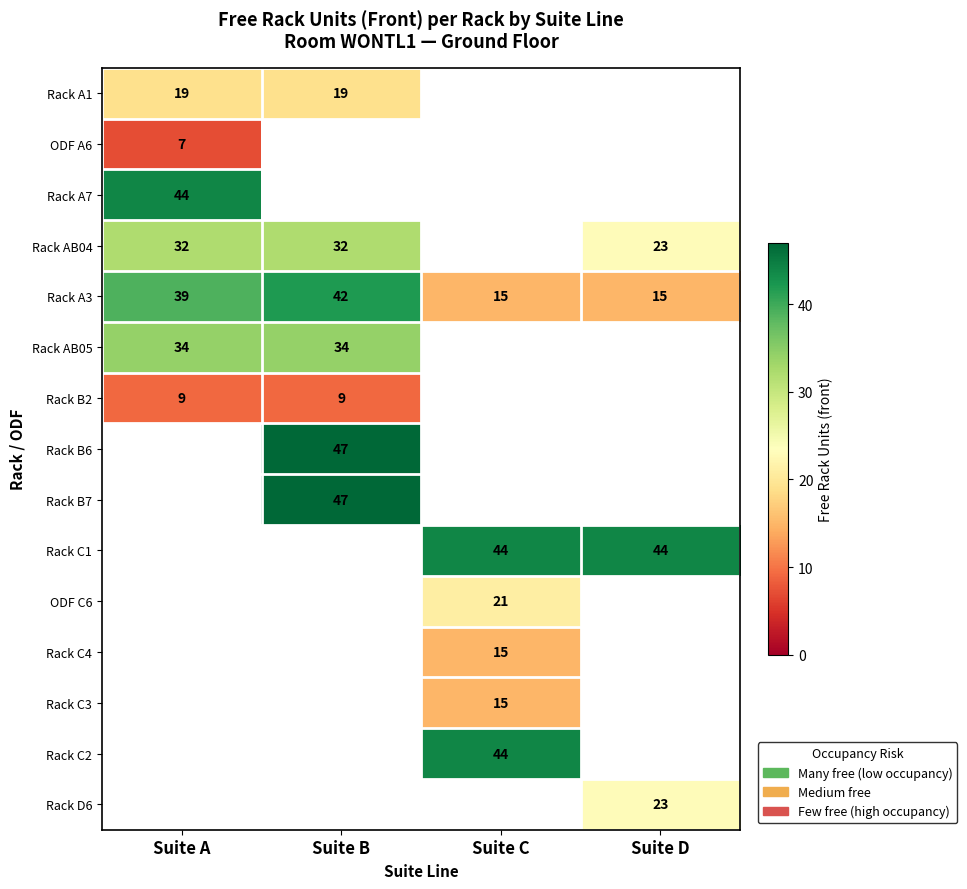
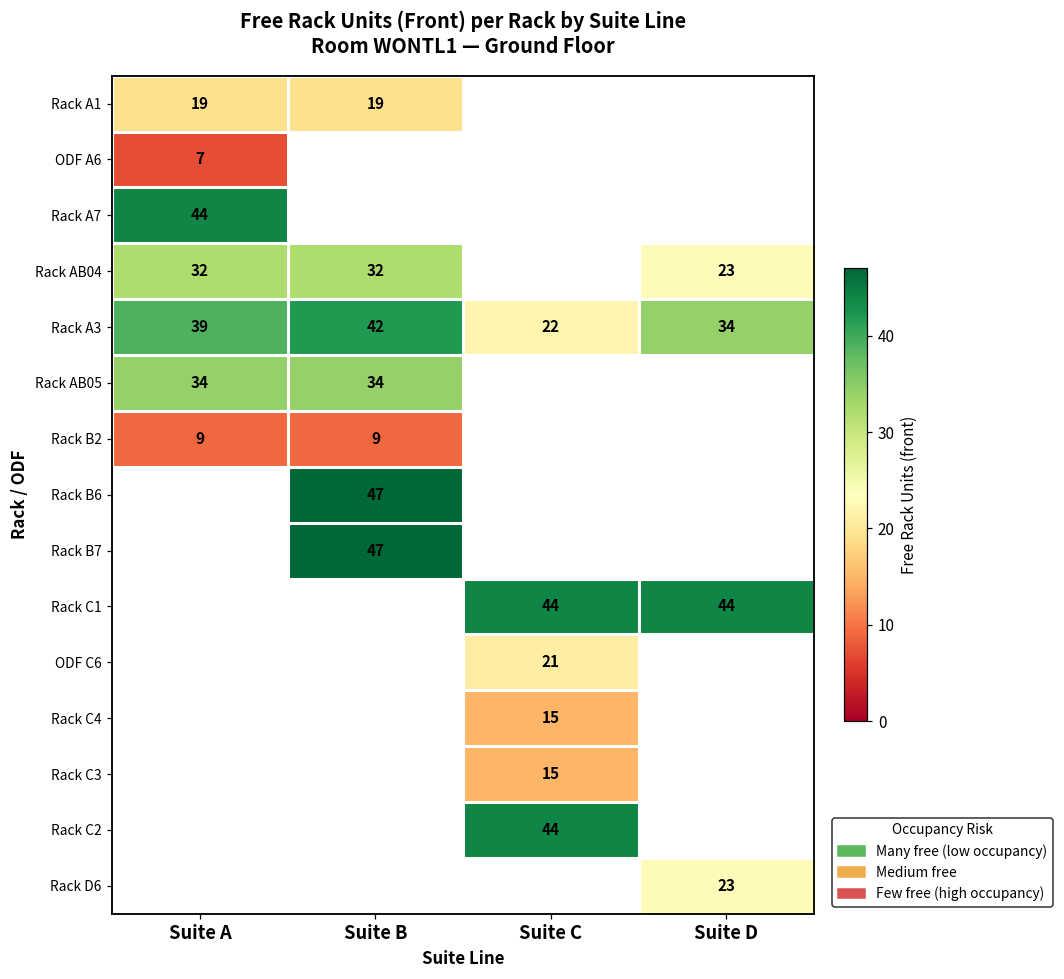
  {
    "Rack A1": {
      "Suite A": 19,
      "Suite B": 19
    },
    "ODF A6": {
      "Suite A": 7
    },
    "Rack A7": {
      "Suite A": 44
    },
    "Rack AB04": {
      "Suite A": 32,
      "Suite B": 32,
      "Suite D": 23
    },
    "Rack A3": {
      "Suite A": 39,
      "Suite B": 42,
-     "Suite C": 15,
-     "Suite D": 15
+     "Suite C": 22,
+     "Suite D": 34
    },
    "Rack AB05": {
      "Suite A": 34,
      "Suite B": 34
    },
    "Rack B2": {
      "Suite A": 9,
      "Suite B": 9
    },
    "Rack B6": {
      "Suite B": 47
    },
    "Rack B7": {
      "Suite B": 47
    },
    "Rack C1": {
      "Suite C": 44,
      "Suite D": 44
    },
    "ODF C6": {
      "Suite C": 21
    },
    "Rack C4": {
      "Suite C": 15
    },
    "Rack C3": {
      "Suite C": 15
    },
    "Rack C2": {
      "Suite C": 44
    },
    "Rack D6": {
      "Suite D": 23
    }
  }
